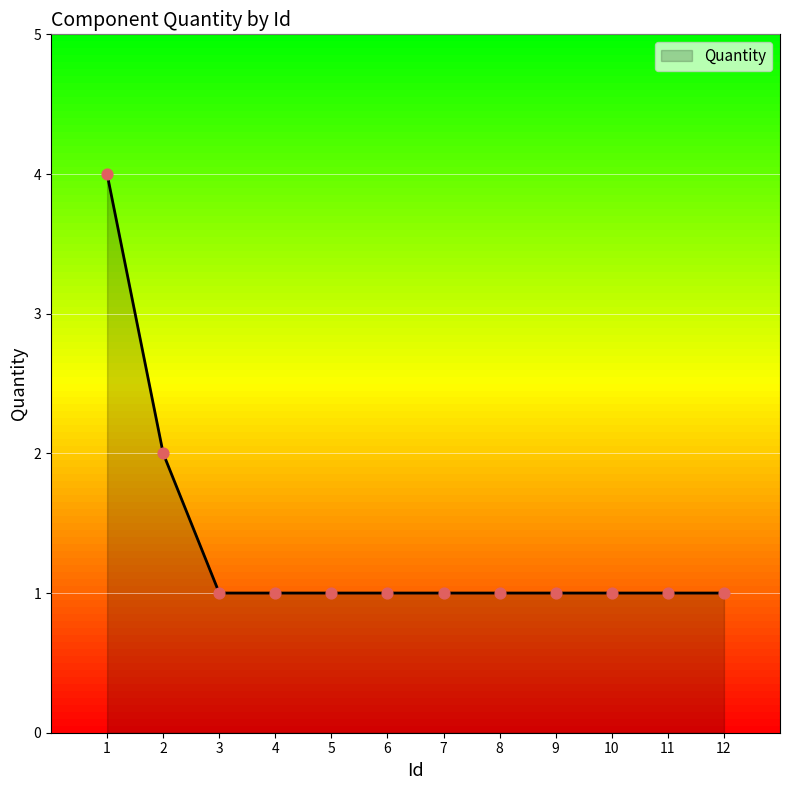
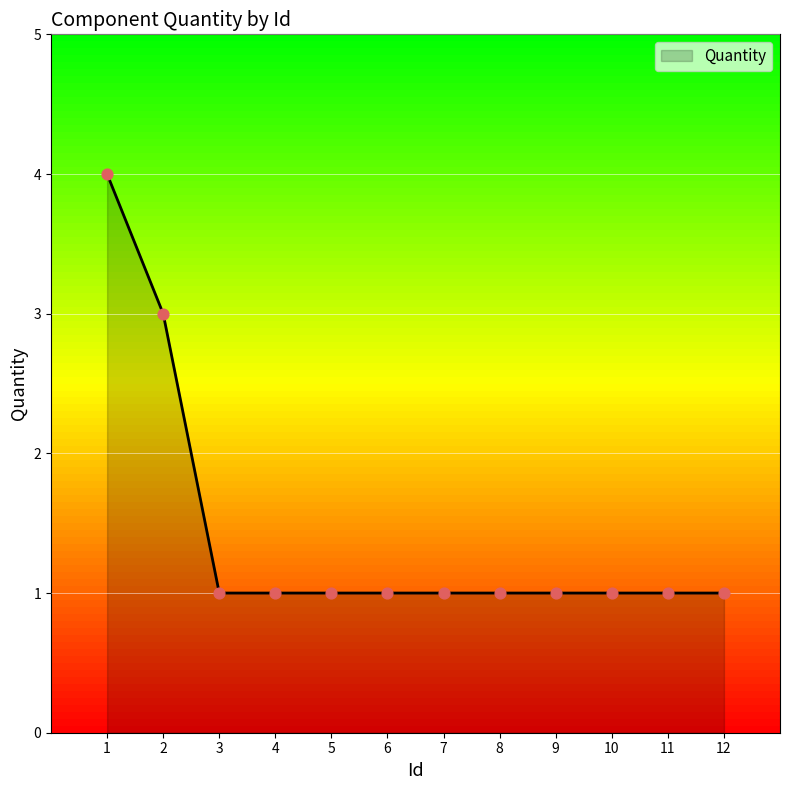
  {
    "1": 4,
-   "2": 2,
+   "2": 3,
    "3": 1,
    "4": 1,
    "5": 1,
    "6": 1,
    "7": 1,
    "8": 1,
    "9": 1,
    "10": 1,
    "11": 1,
    "12": 1
  }
